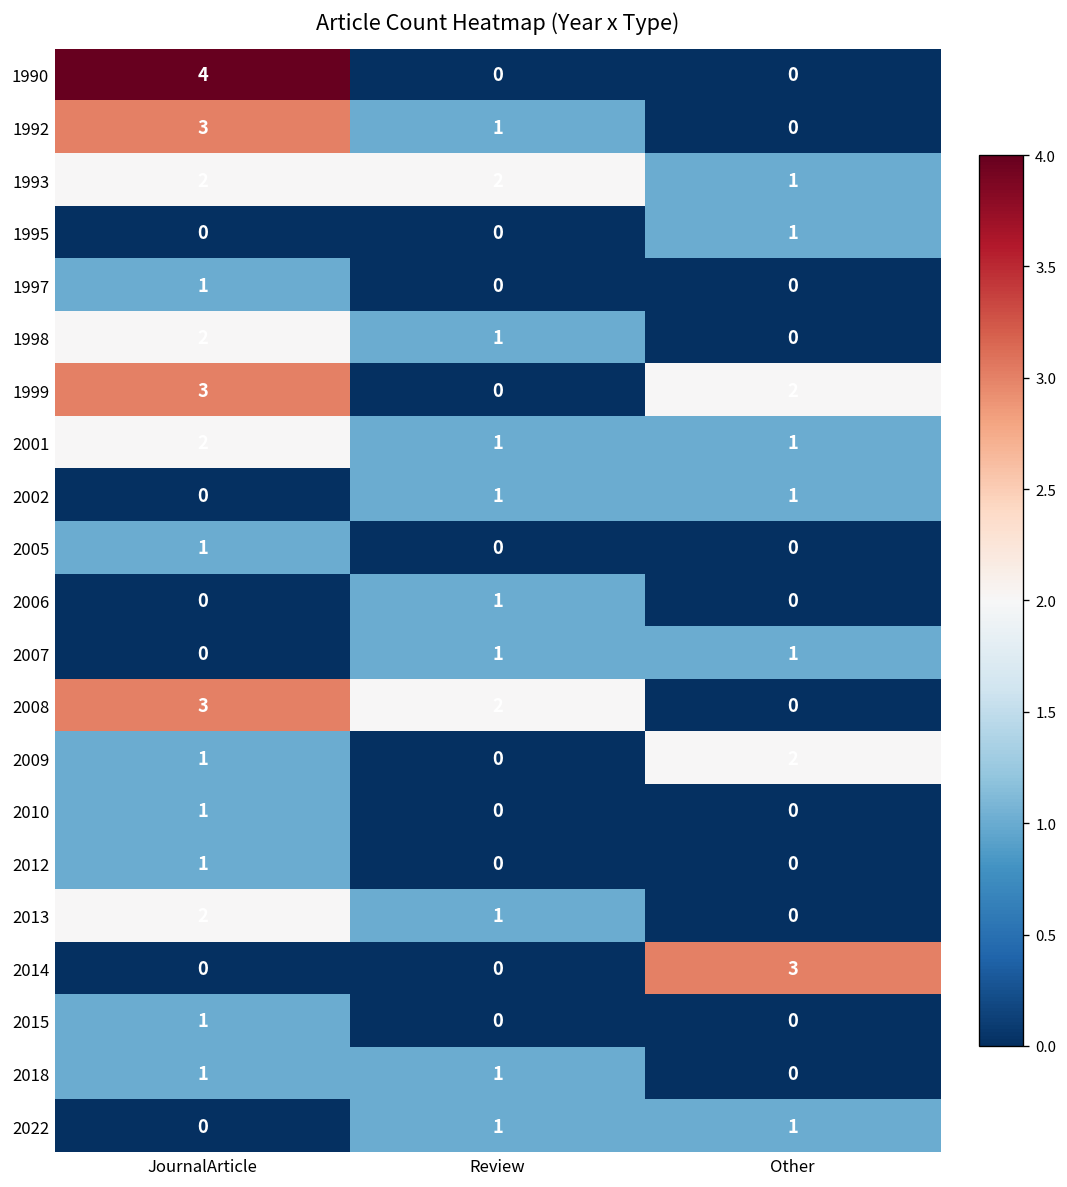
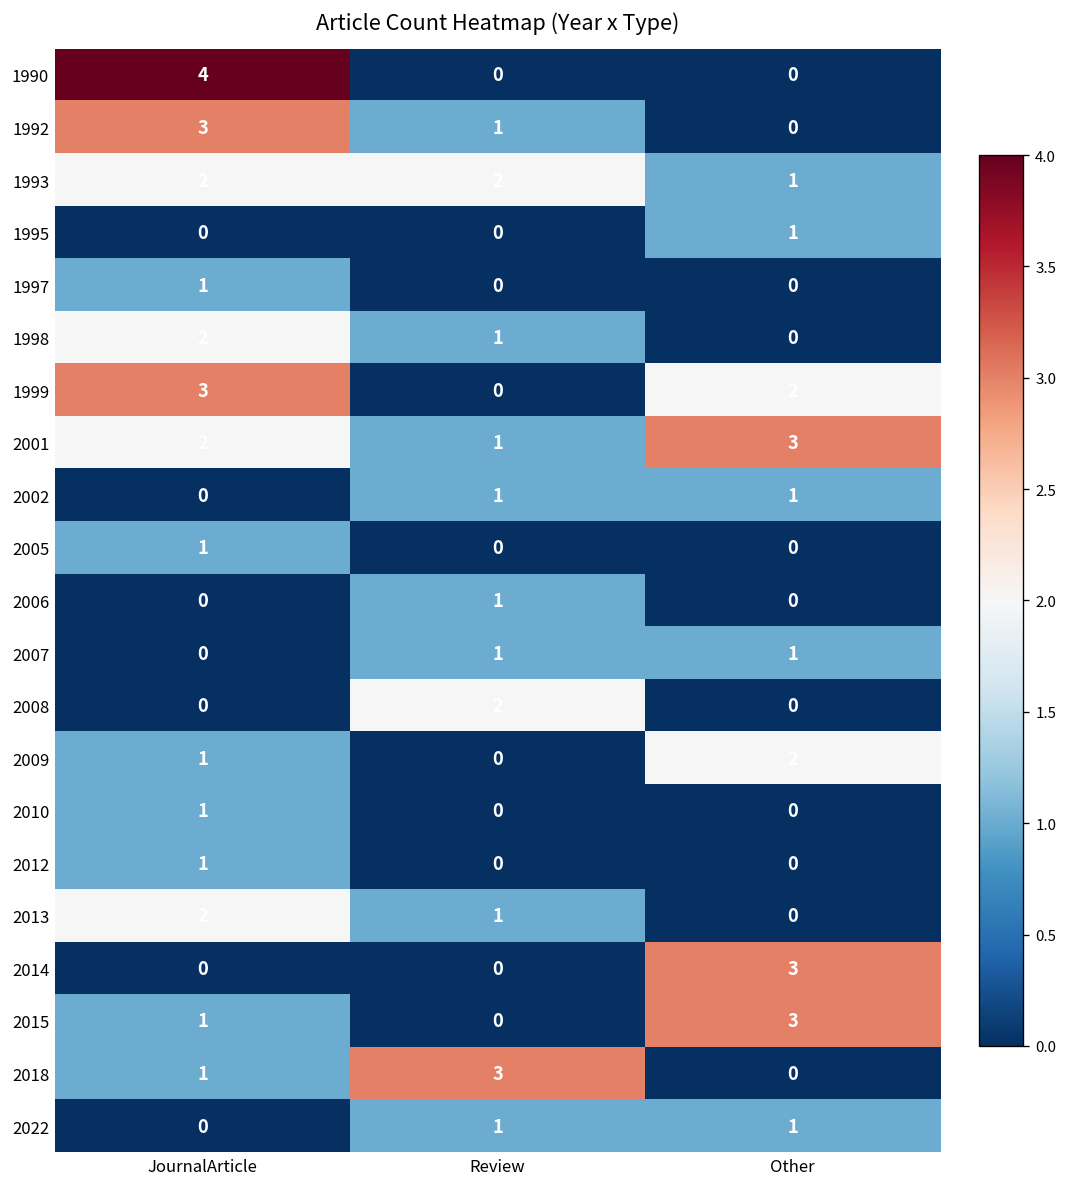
  {
    "1990": {
      "JournalArticle": 4,
      "Review": 0,
      "Other": 0
    },
    "1992": {
      "JournalArticle": 3,
      "Review": 1,
      "Other": 0
    },
    "1993": {
      "Other": 1
    },
    "1995": {
      "JournalArticle": 0,
      "Review": 0,
      "Other": 1
    },
    "1997": {
      "JournalArticle": 1,
      "Review": 0,
      "Other": 0
    },
    "1998": {
      "Review": 1,
      "Other": 0
    },
    "1999": {
      "JournalArticle": 3,
      "Review": 0
    },
    "2001": {
      "Review": 1,
-     "Other": 1
+     "Other": 3
    },
    "2002": {
      "JournalArticle": 0,
      "Review": 1,
      "Other": 1
    },
    "2005": {
      "JournalArticle": 1,
      "Review": 0,
      "Other": 0
    },
    "2006": {
      "JournalArticle": 0,
      "Review": 1,
      "Other": 0
    },
    "2007": {
      "JournalArticle": 0,
      "Review": 1,
      "Other": 1
    },
    "2008": {
-     "JournalArticle": 3,
+     "JournalArticle": 0,
      "Other": 0
    },
    "2009": {
      "JournalArticle": 1,
      "Review": 0
    },
    "2010": {
      "JournalArticle": 1,
      "Review": 0,
      "Other": 0
    },
    "2012": {
      "JournalArticle": 1,
      "Review": 0,
      "Other": 0
    },
    "2013": {
      "Review": 1,
      "Other": 0
    },
    "2014": {
      "JournalArticle": 0,
      "Review": 0,
      "Other": 3
    },
    "2015": {
      "JournalArticle": 1,
      "Review": 0,
-     "Other": 0
+     "Other": 3
    },
    "2018": {
      "JournalArticle": 1,
-     "Review": 1,
+     "Review": 3,
      "Other": 0
    },
    "2022": {
      "JournalArticle": 0,
      "Review": 1,
      "Other": 1
    }
  }
